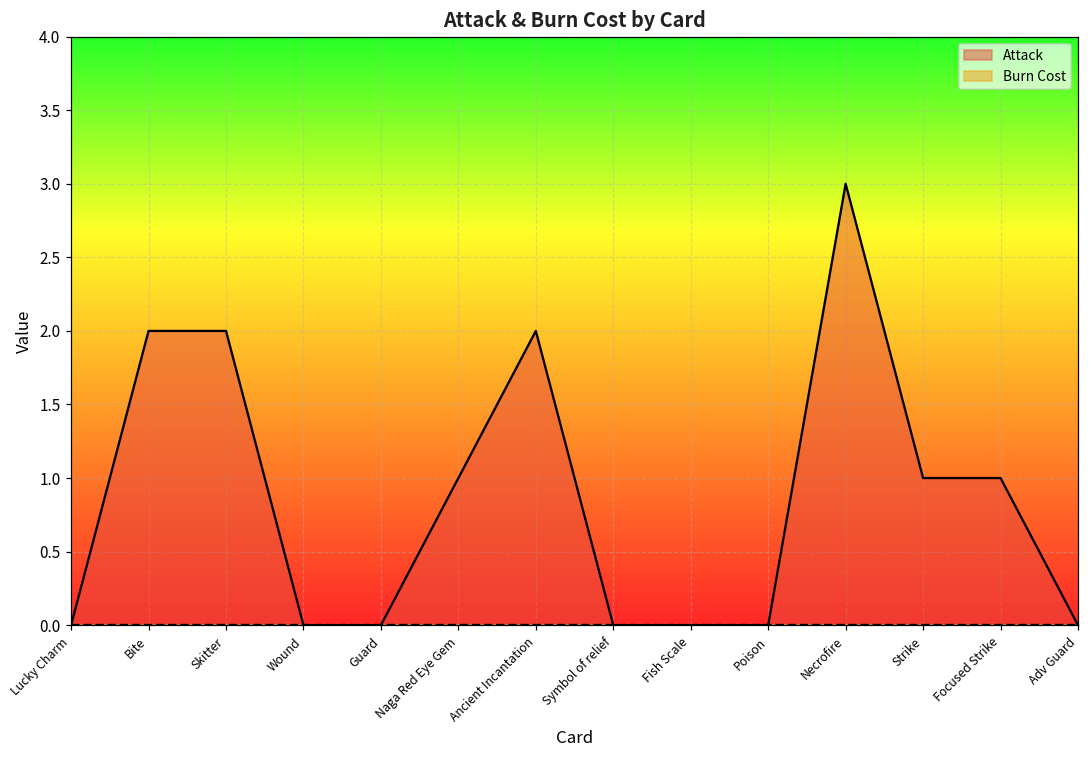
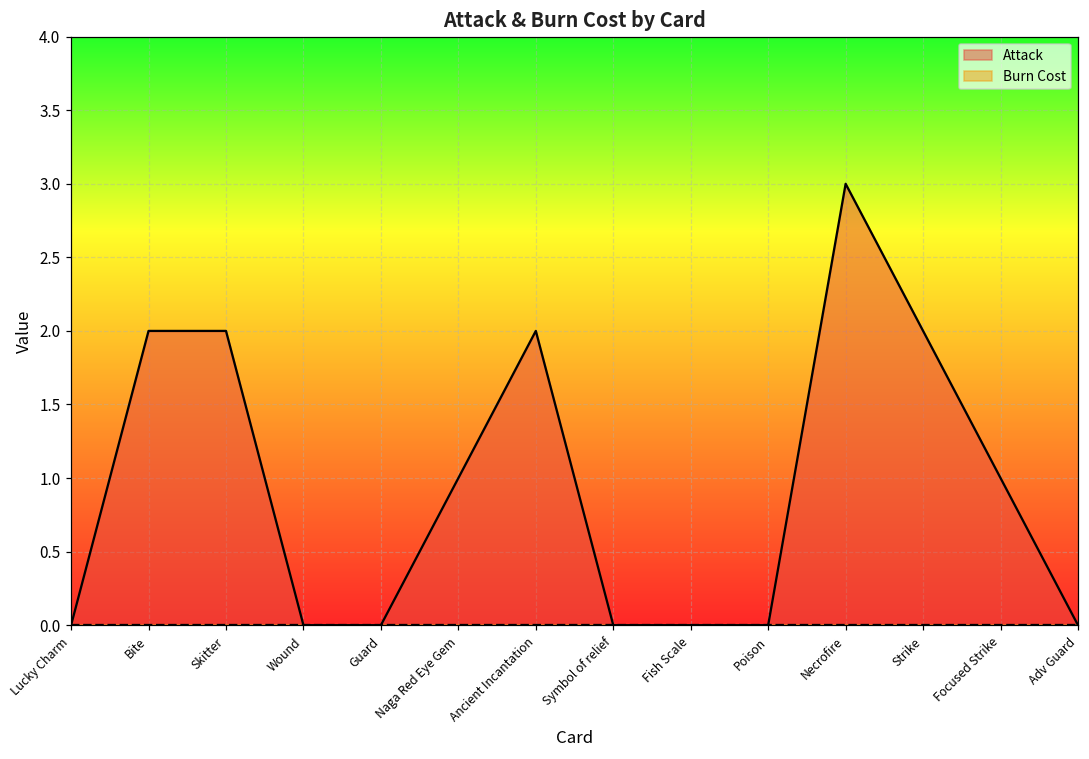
  {
    "Attack": {
      "Bite": 2,
      "Skitter": 2,
      "Naga Red Eye Gem": 1,
      "Ancient Incantation": 2,
      "Necrofire": 3,
-     "Strike": 1,
+     "Strike": 2,
      "Focused Strike": 1
    },
    "Burn Cost": {
      "Bite": 0,
      "Skitter": 0,
      "Naga Red Eye Gem": 0,
      "Ancient Incantation": 0,
      "Necrofire": 0,
      "Strike": 0,
      "Focused Strike": 0
    }
  }
